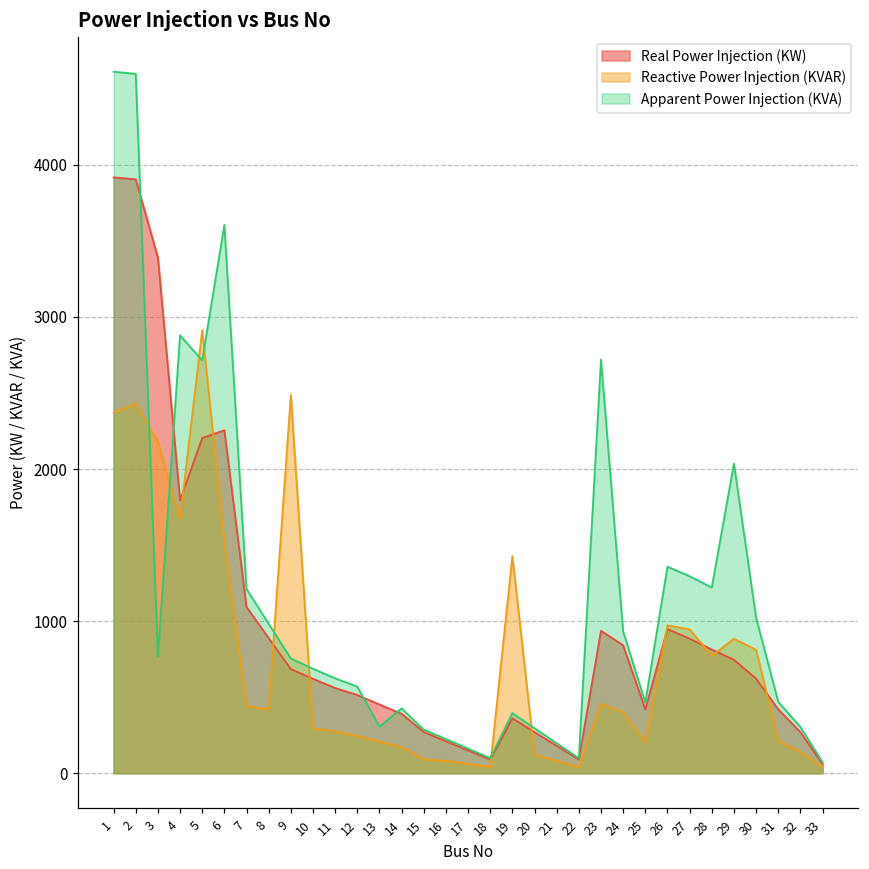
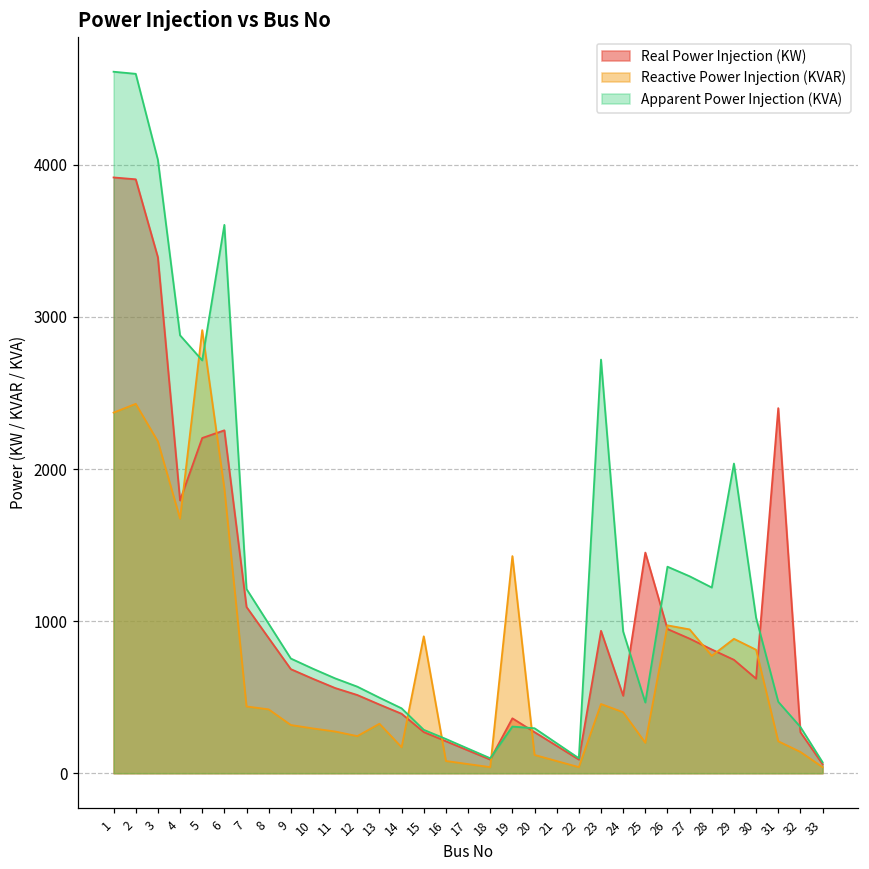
  {
    "Real Power Injection (KW)": {
      "1": 3920,
      "2": 3910,
      "3": 3390,
      "4": 1790,
      "5": 2200,
      "6": 2250,
      "7": 1090,
      "8": 890,
      "9": 680,
      "10": 620,
      "11": 560,
      "12": 510,
      "13": 450,
      "14": 390,
      "19": 360,
      "20": 270,
      "23": 940,
-     "24": 840,
-     "25": 420,
+     "24": 510,
+     "25": 1450,
      "26": 950,
      "27": 880,
      "28": 810,
      "29": 750,
      "30": 620,
-     "31": 420,
+     "31": 2400,
      "32": 270
    },
    "Reactive Power Injection (KVAR)": {
      "1": 2370,
      "2": 2430,
      "3": 2180,
      "4": 1670,
      "5": 2910,
-     "6": 1520,
+     "6": 1870,
      "7": 440,
      "8": 420,
-     "9": 2490,
+     "9": 320,
      "10": 290,
      "11": 270,
      "12": 240,
-     "13": 210,
+     "13": 330,
      "14": 170,
-     "15": 90,
+     "15": 900,
      "16": 80,
      "17": 60,
      "18": 40,
      "19": 1430,
      "20": 120,
      "21": 80,
      "22": 40,
      "23": 460,
      "24": 400,
      "25": 200,
      "26": 970,
      "27": 950,
      "28": 770,
      "29": 880,
      "30": 810,
      "31": 210,
      "32": 140,
      "33": 40
    },
    "Apparent Power Injection (KVA)": {
      "1": 4610,
      "2": 4600,
-     "3": 770,
+     "3": 4030,
      "4": 2880,
      "5": 2710,
      "6": 3610,
      "7": 1210,
      "8": 980,
      "9": 750,
      "10": 690,
      "11": 620,
      "12": 570,
-     "13": 310,
+     "13": 500,
      "14": 430,
-     "19": 400,
+     "19": 310,
      "20": 300,
      "23": 2720,
      "24": 930,
      "25": 470,
      "26": 1360,
      "27": 1300,
      "28": 1220,
      "29": 2040,
      "30": 1020,
      "31": 470,
      "32": 300
    }
  }
